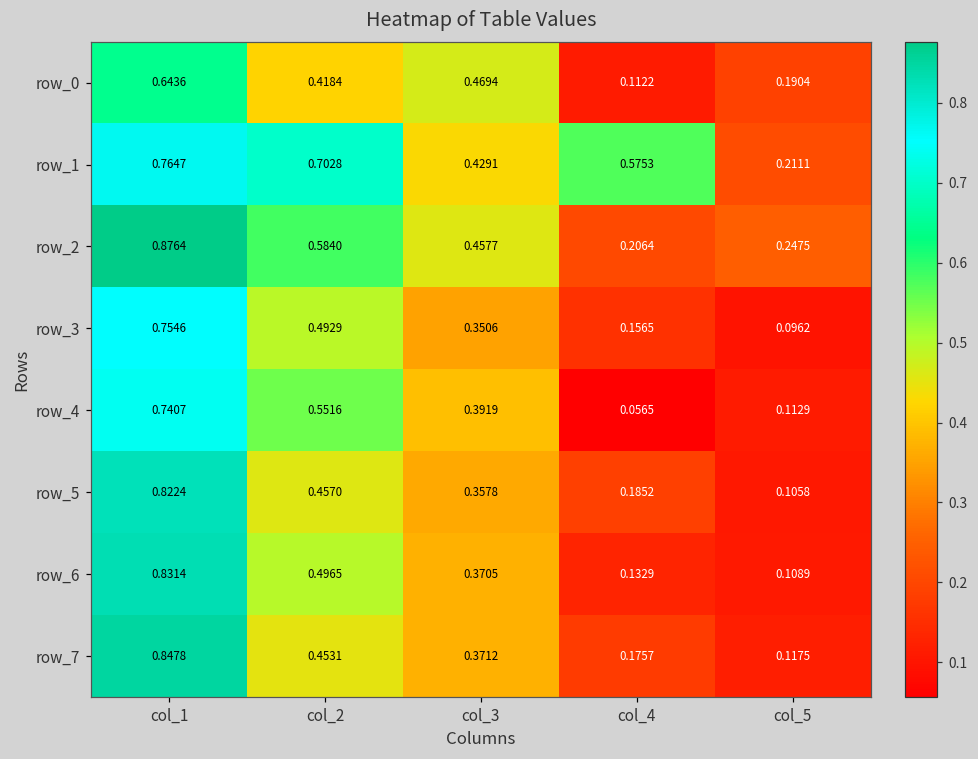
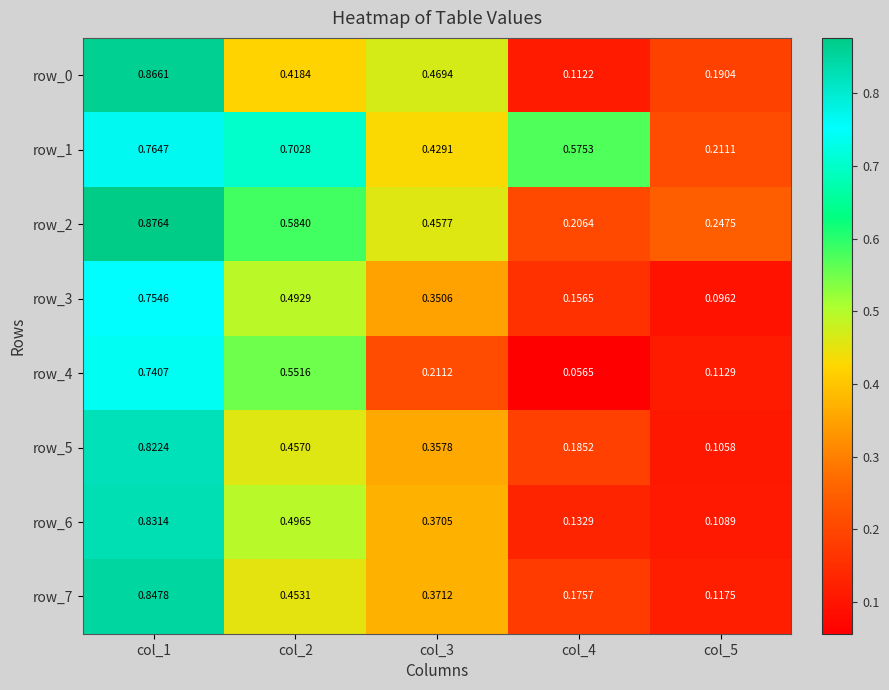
  {
    "row_0": {
-     "col_1": 0.6436,
+     "col_1": 0.8661,
      "col_2": 0.4184,
      "col_3": 0.4694,
      "col_4": 0.1122,
      "col_5": 0.1904
    },
    "row_1": {
      "col_1": 0.7647,
      "col_2": 0.7028,
      "col_3": 0.4291,
      "col_4": 0.5753,
      "col_5": 0.2111
    },
    "row_2": {
      "col_1": 0.8764,
      "col_2": 0.5840,
      "col_3": 0.4577,
      "col_4": 0.2064,
      "col_5": 0.2475
    },
    "row_3": {
      "col_1": 0.7546,
      "col_2": 0.4929,
      "col_3": 0.3506,
      "col_4": 0.1565,
      "col_5": 0.0962
    },
    "row_4": {
      "col_1": 0.7407,
      "col_2": 0.5516,
-     "col_3": 0.3919,
+     "col_3": 0.2112,
      "col_4": 0.0565,
      "col_5": 0.1129
    },
    "row_5": {
      "col_1": 0.8224,
      "col_2": 0.4570,
      "col_3": 0.3578,
      "col_4": 0.1852,
      "col_5": 0.1058
    },
    "row_6": {
      "col_1": 0.8314,
      "col_2": 0.4965,
      "col_3": 0.3705,
      "col_4": 0.1329,
      "col_5": 0.1089
    },
    "row_7": {
      "col_1": 0.8478,
      "col_2": 0.4531,
      "col_3": 0.3712,
      "col_4": 0.1757,
      "col_5": 0.1175
    }
  }
